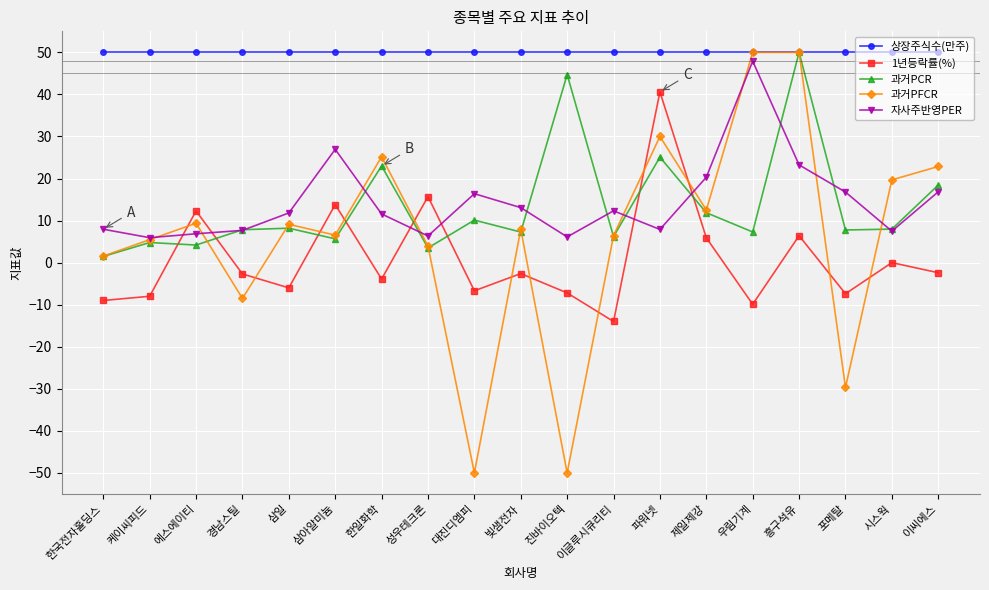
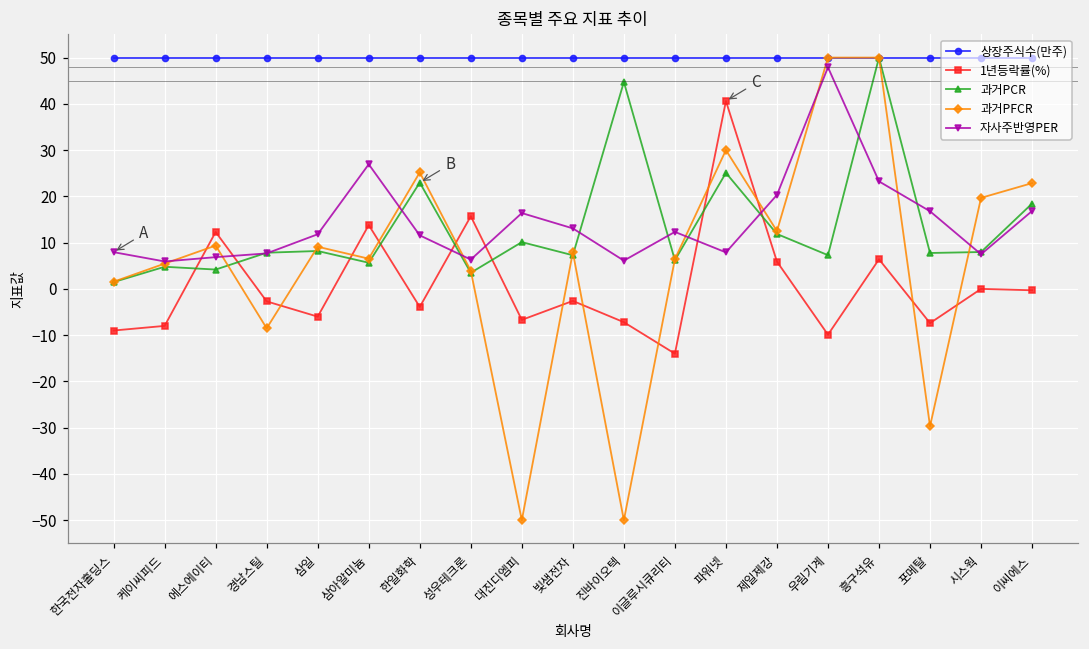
  {
    "상장주식수(만주)": {
      "한국전자홀딩스": 50,
      "케이씨피드": 50,
      "에스에이티": 50,
      "경남스틸": 50,
      "삼일": 50,
      "삼아알미늄": 50,
      "한일화학": 50,
      "성우테크론": 50,
      "대진디엠피": 50,
      "빛샘전자": 50,
      "진바이오텍": 50,
      "이글루시큐리티": 50,
      "파워넷": 50,
      "제일제강": 50,
      "포메탈": 50
    },
    "1년등락률(%)": {
      "한국전자홀딩스": -9,
      "케이씨피드": -8,
      "에스에이티": 12,
      "경남스틸": -3,
      "삼일": -6,
      "삼아알미늄": 14,
      "한일화학": -4,
      "성우테크론": 16,
      "대진디엠피": -7,
      "빛샘전자": -3,
      "진바이오텍": -7,
      "이글루시큐리티": -14,
      "파워넷": 41,
      "제일제강": 6,
      "우림기계": -10,
      "흥구석유": 6,
      "포메탈": -7,
      "시스웍": 0,
-     "이씨에스": -2
+     "이씨에스": 0
    },
    "과거PCR": {
      "케이씨피드": 5,
      "에스에이티": 4,
      "삼일": 8,
      "삼아알미늄": 6,
      "한일화학": 23,
      "대진디엠피": 10,
      "빛샘전자": 7,
      "진바이오텍": 45,
      "파워넷": 25,
      "제일제강": 12,
      "우림기계": 7,
      "포메탈": 8,
      "이씨에스": 18
    },
    "과거PFCR": {
      "에스에이티": 9,
      "경남스틸": -9,
      "삼일": 9,
      "삼아알미늄": 7,
      "한일화학": 25,
      "대진디엠피": -50,
      "빛샘전자": 8,
      "진바이오텍": -50,
      "파워넷": 30,
      "제일제강": 13,
      "포메탈": -30,
      "시스웍": 20,
      "이씨에스": 23
    },
    "자사주반영PER": {
      "한국전자홀딩스": 8,
      "에스에이티": 7,
      "삼일": 12,
      "삼아알미늄": 27,
      "한일화학": 12,
      "성우테크론": 6,
      "대진디엠피": 16,
      "빛샘전자": 13,
      "진바이오텍": 6,
      "이글루시큐리티": 12,
      "파워넷": 8,
      "제일제강": 20,
      "우림기계": 48,
      "흥구석유": 23,
      "포메탈": 17,
      "이씨에스": 17
    }
  }
